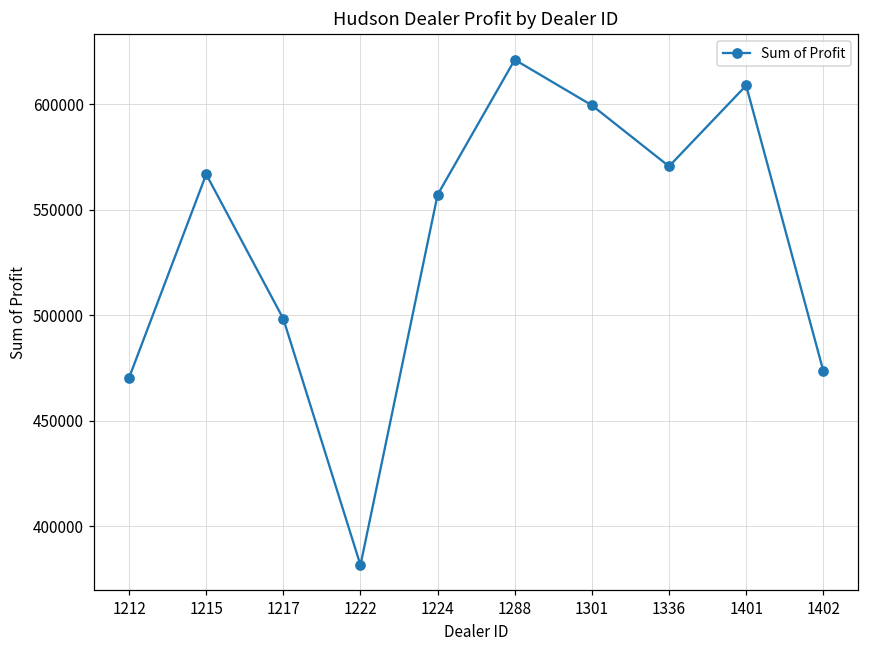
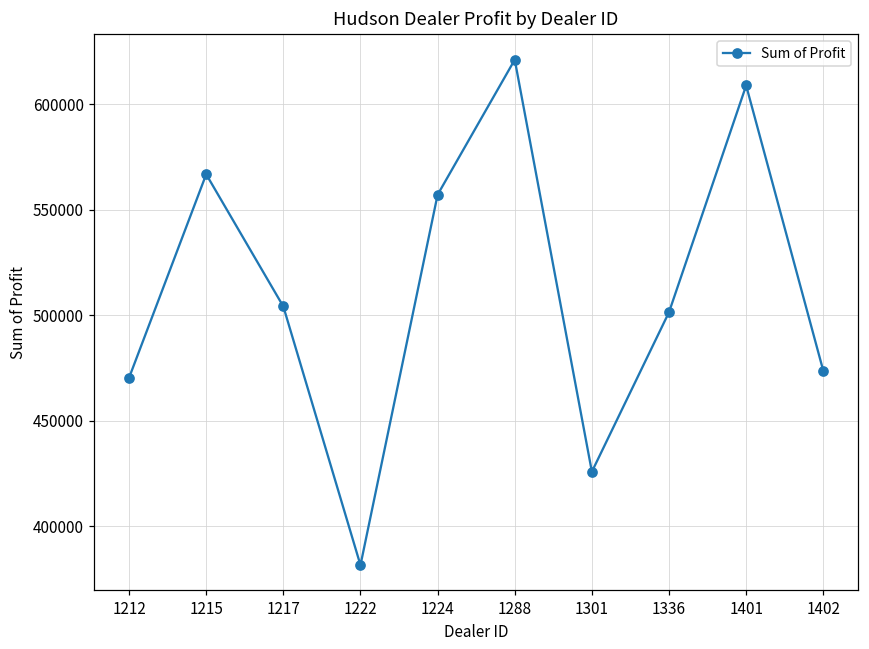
  {
    "1212": 470000,
    "1215": 567000,
-   "1217": 498000,
+   "1217": 504000,
    "1222": 382000,
    "1224": 557000,
    "1288": 621000,
-   "1301": 600000,
-   "1336": 571000,
+   "1301": 426000,
+   "1336": 502000,
    "1401": 609000,
    "1402": 474000
  }
